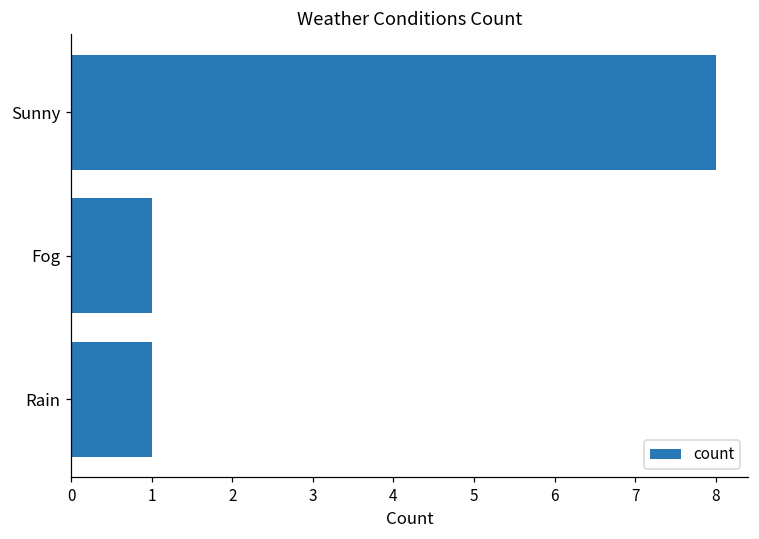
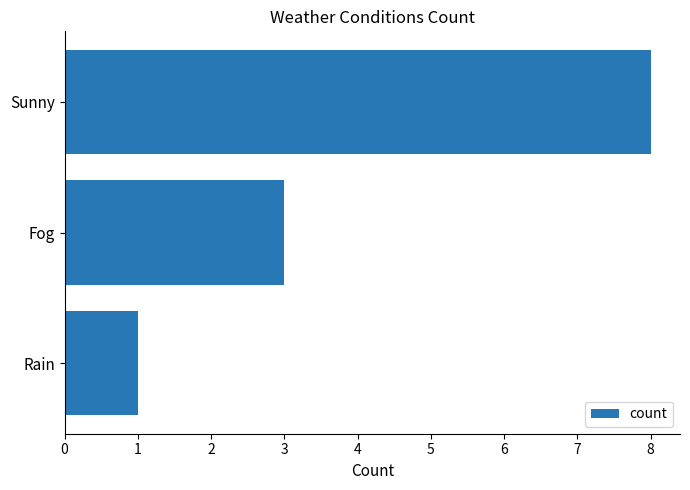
  {
    "Sunny": 8,
-   "Fog": 1,
+   "Fog": 3,
    "Rain": 1
  }
